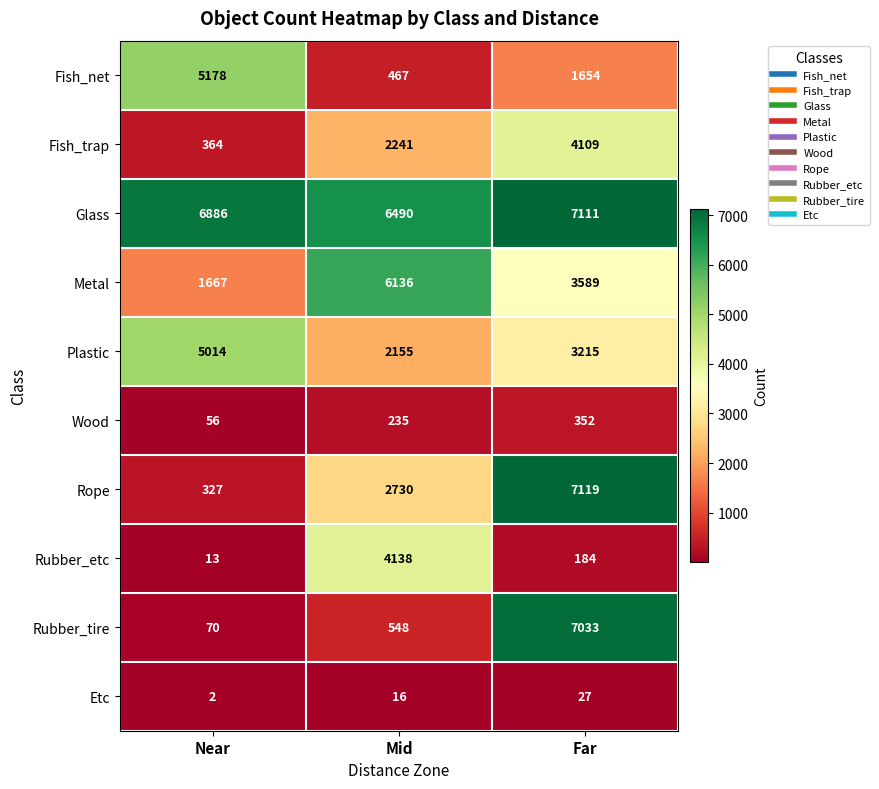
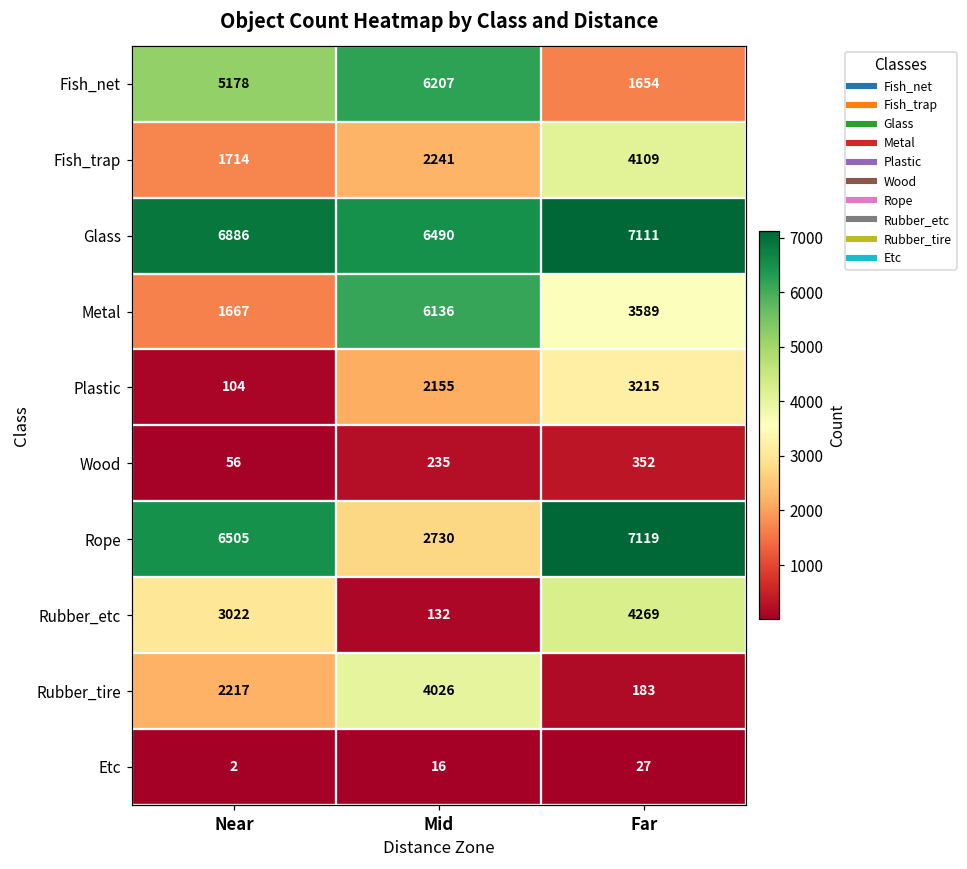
  {
    "Fish_net": {
      "Near": 5178,
-     "Mid": 467,
+     "Mid": 6207,
      "Far": 1654
    },
    "Fish_trap": {
-     "Near": 364,
+     "Near": 1714,
      "Mid": 2241,
      "Far": 4109
    },
    "Glass": {
      "Near": 6886,
      "Mid": 6490,
      "Far": 7111
    },
    "Metal": {
      "Near": 1667,
      "Mid": 6136,
      "Far": 3589
    },
    "Plastic": {
-     "Near": 5014,
+     "Near": 104,
      "Mid": 2155,
      "Far": 3215
    },
    "Wood": {
      "Near": 56,
      "Mid": 235,
      "Far": 352
    },
    "Rope": {
-     "Near": 327,
+     "Near": 6505,
      "Mid": 2730,
      "Far": 7119
    },
    "Rubber_etc": {
-     "Near": 13,
-     "Mid": 4138,
-     "Far": 184
+     "Near": 3022,
+     "Mid": 132,
+     "Far": 4269
    },
    "Rubber_tire": {
-     "Near": 70,
-     "Mid": 548,
-     "Far": 7033
+     "Near": 2217,
+     "Mid": 4026,
+     "Far": 183
    },
    "Etc": {
      "Near": 2,
      "Mid": 16,
      "Far": 27
    }
  }
